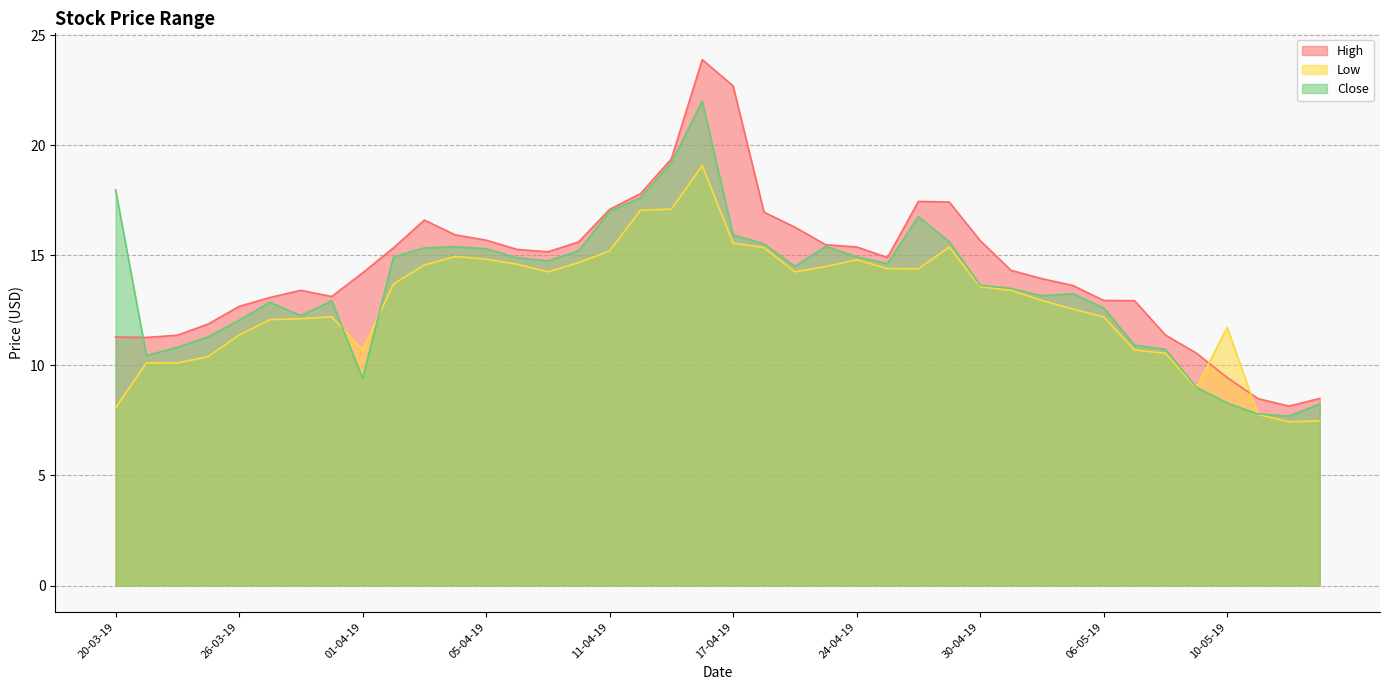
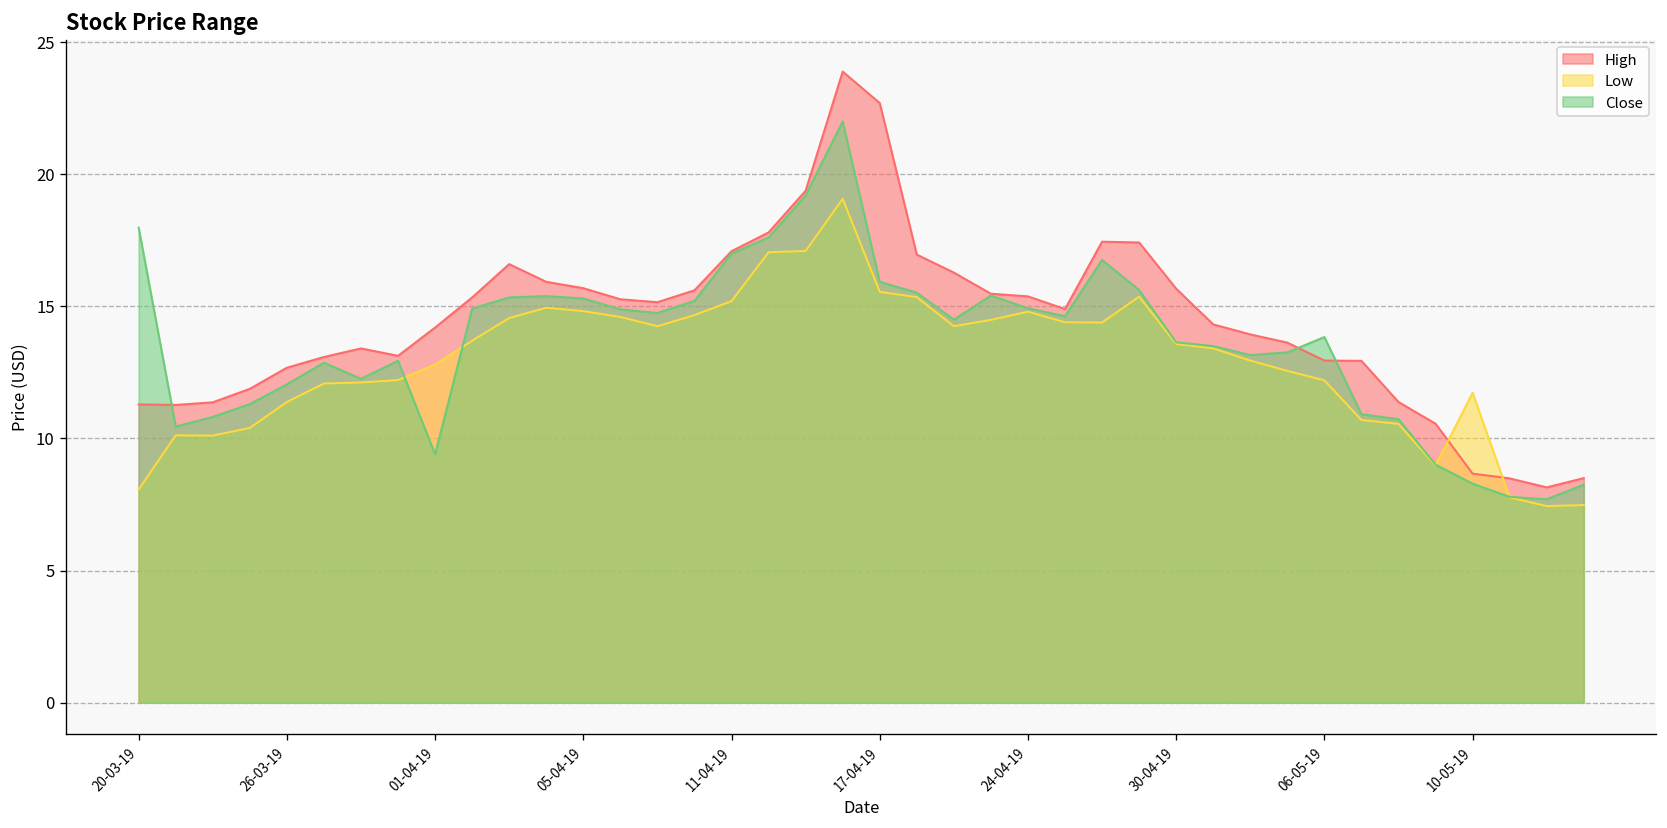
  {
    "High": {
      "20-03-19": 11.3,
      "26-03-19": 12.7,
      "01-04-19": 14.2,
      "05-04-19": 15.7,
      "17-04-19": 22.7,
      "24-04-19": 15.4,
      "30-04-19": 15.7,
      "06-05-19": 13.0,
-     "10-05-19": 9.5
+     "10-05-19": 8.7
    },
    "Low": {
      "20-03-19": 8.1,
      "26-03-19": 11.4,
-     "01-04-19": 10.7,
+     "01-04-19": 12.8,
      "05-04-19": 14.8,
      "11-04-19": 15.2,
      "17-04-19": 15.6,
      "24-04-19": 14.8,
      "06-05-19": 12.2,
      "10-05-19": 11.7
    },
    "Close": {
      "20-03-19": 18.0,
      "26-03-19": 12.1,
      "01-04-19": 9.4,
      "05-04-19": 15.3,
      "17-04-19": 15.9,
      "24-04-19": 14.9,
-     "06-05-19": 12.6,
+     "06-05-19": 13.8,
      "10-05-19": 8.3
    }
  }
